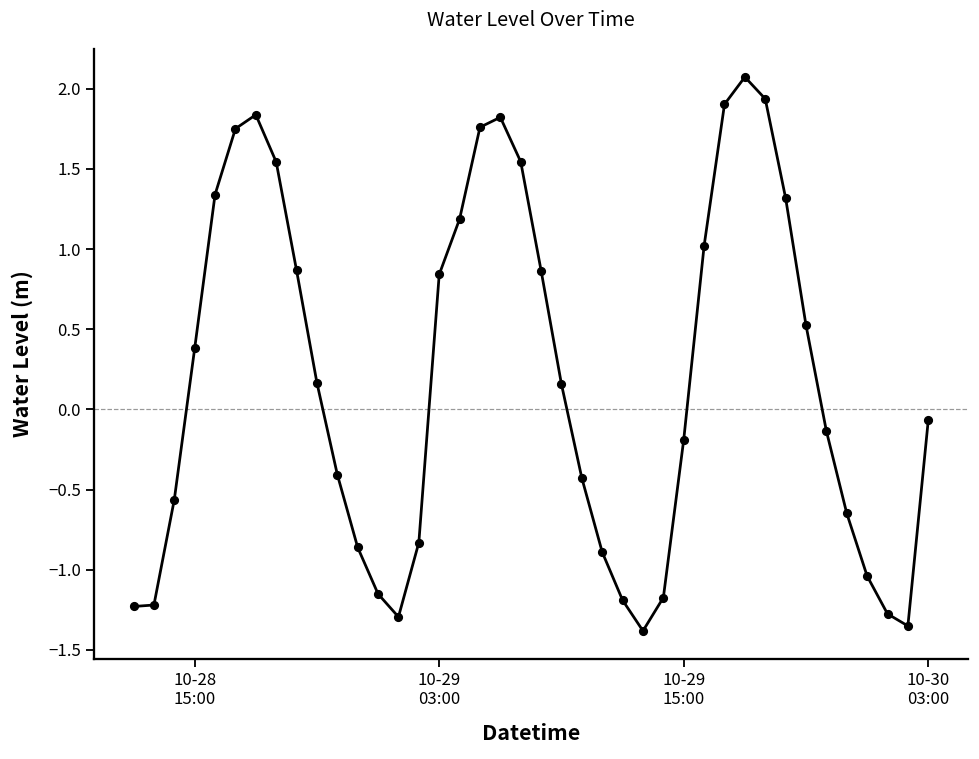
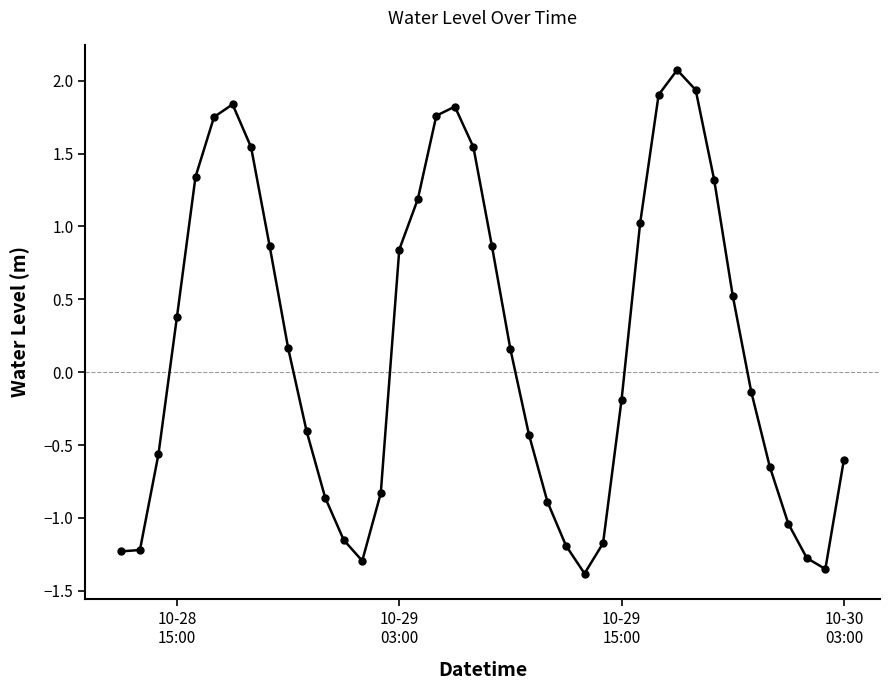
  {
    "10-28 15:00": 0.38,
    "10-29 03:00": 0.84,
    "10-29 15:00": -0.19,
-   "10-30 03:00": -0.07
+   "10-30 03:00": -0.60
  }
